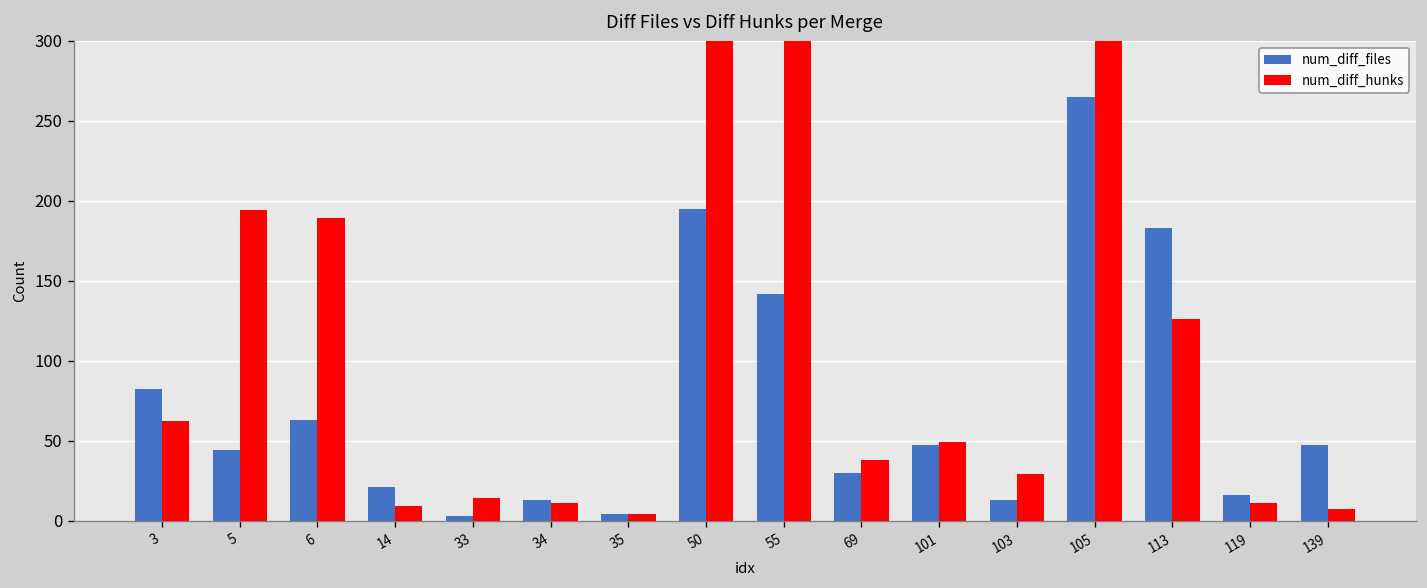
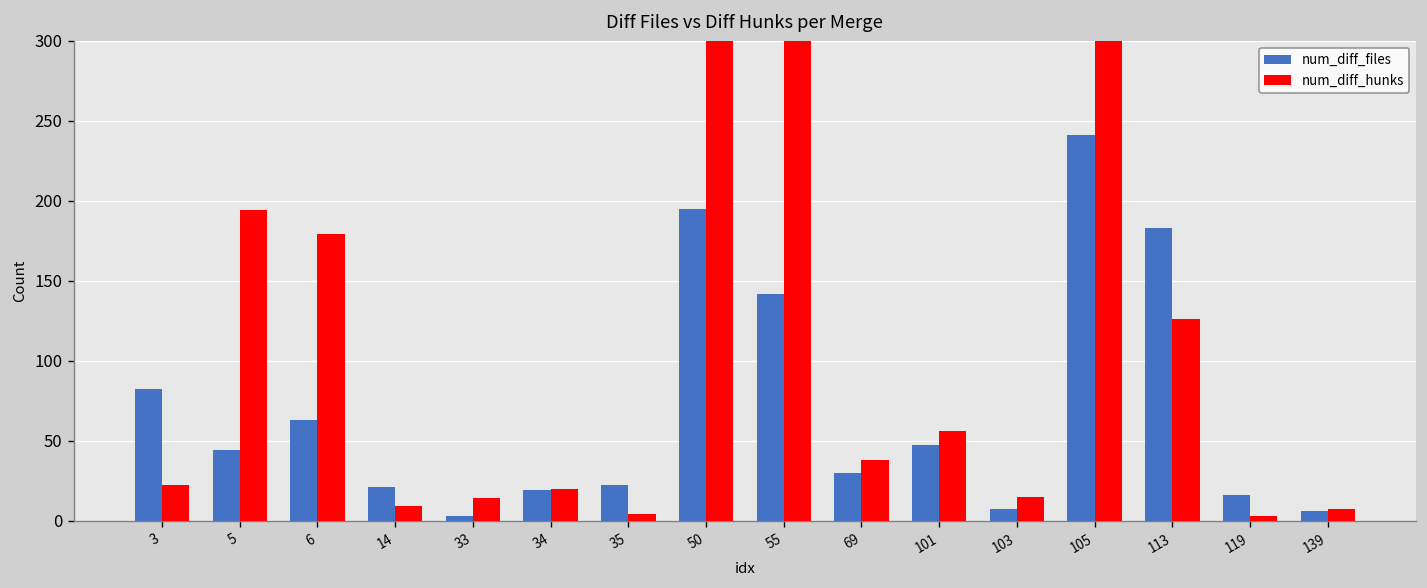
  {
    "num_diff_files": {
      "3": 82,
      "5": 44,
      "6": 63,
      "14": 21,
      "33": 3,
-     "34": 13,
-     "35": 4,
+     "34": 19,
+     "35": 22,
      "50": 195,
      "55": 142,
      "69": 30,
      "101": 47,
-     "103": 13,
-     "105": 265,
+     "103": 7,
+     "105": 241,
      "113": 183,
      "119": 16,
-     "139": 47
+     "139": 6
    },
    "num_diff_hunks": {
-     "3": 62,
+     "3": 22,
      "5": 194,
-     "6": 189,
+     "6": 179,
      "14": 9,
      "33": 14,
-     "34": 11,
+     "34": 20,
      "35": 4,
      "69": 38,
-     "101": 49,
-     "103": 29,
+     "101": 56,
+     "103": 15,
      "113": 126,
-     "119": 11,
+     "119": 3,
      "139": 7
    }
  }
